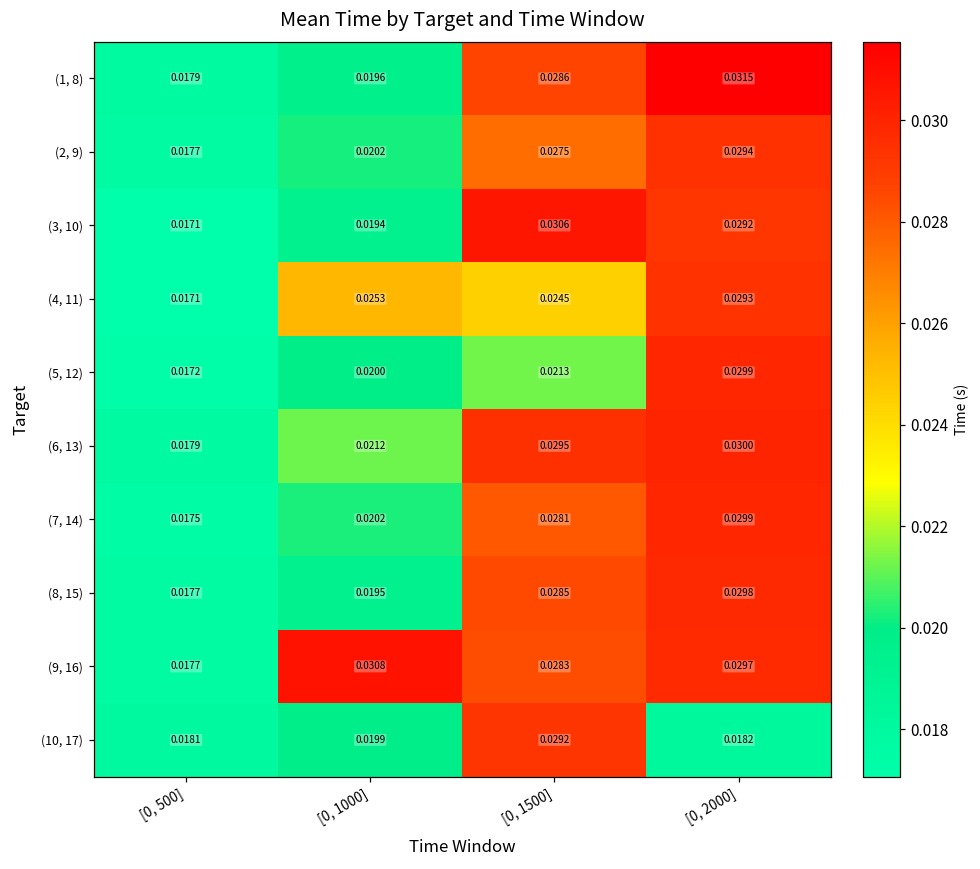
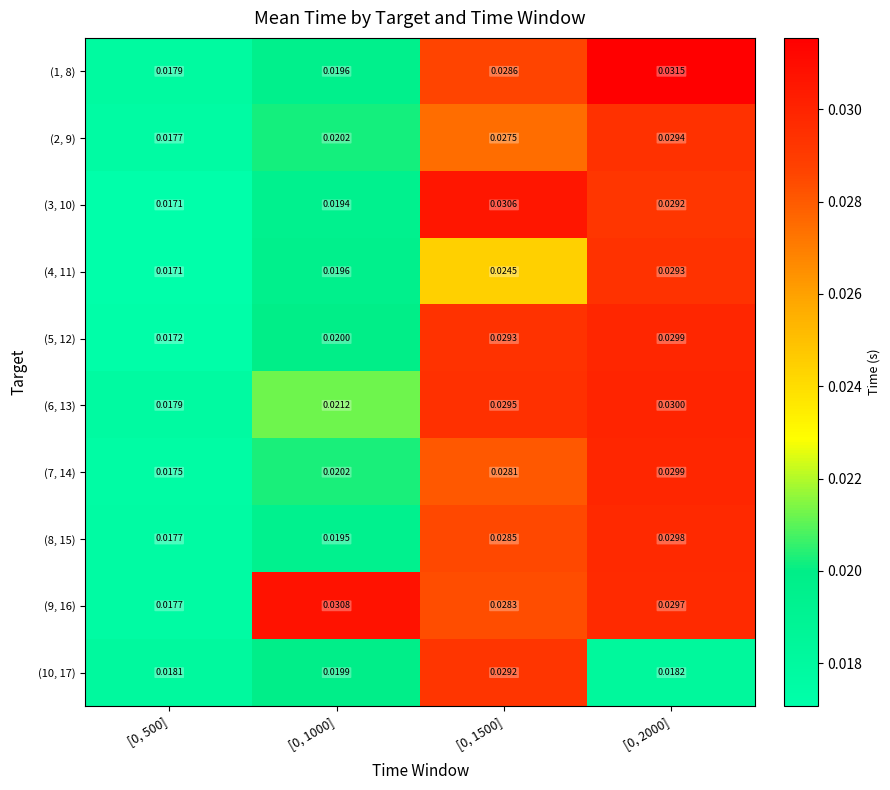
  {
    "(4, 11)": {
-     "[0, 1000]": 0.0253
+     "[0, 1000]": 0.0196
    },
    "(5, 12)": {
-     "[0, 1500]": 0.0213
+     "[0, 1500]": 0.0293
    }
  }
